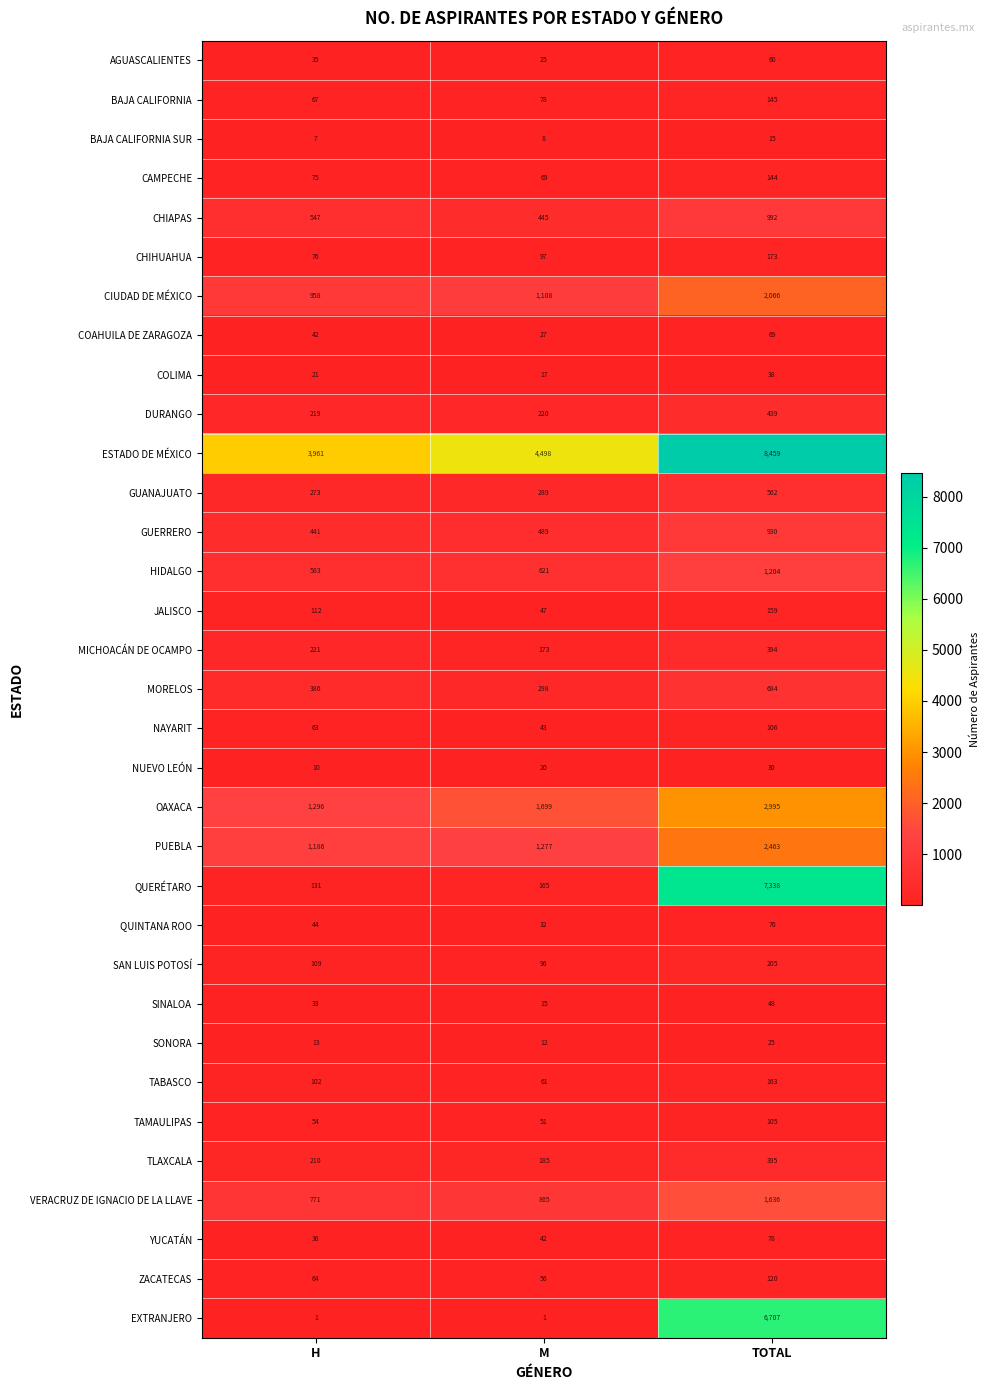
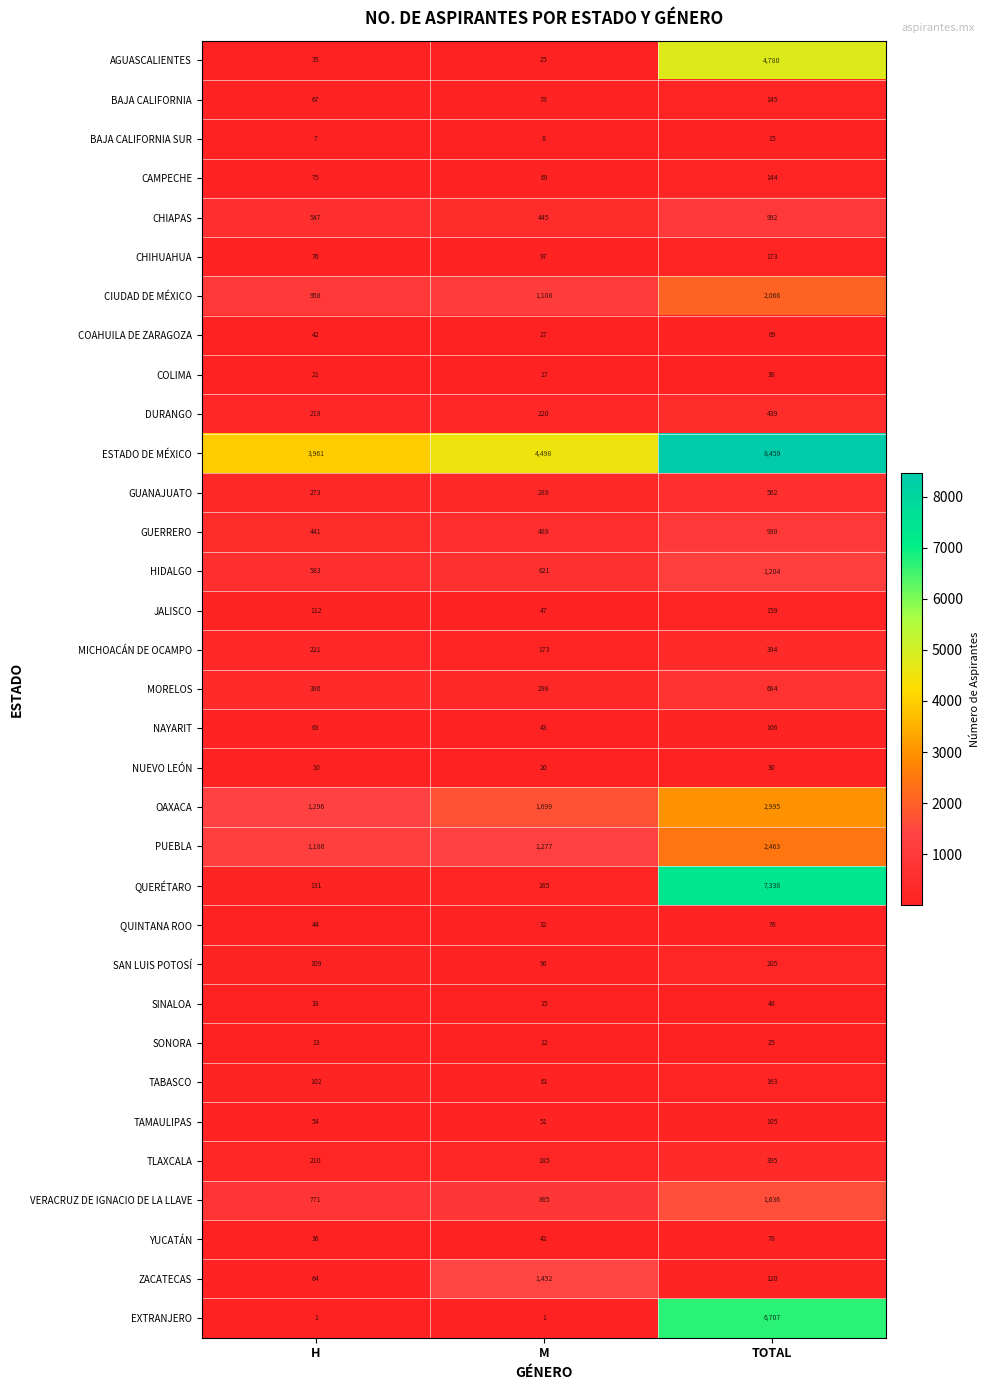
  {
    "AGUASCALIENTES": {
      "H": "35",
      "M": "25",
-     "TOTAL": "60"
+     "TOTAL": "4,780"
    },
    "BAJA CALIFORNIA": {
      "H": "67",
      "M": "78",
      "TOTAL": "145"
    },
    "BAJA CALIFORNIA SUR": {
      "H": "7",
      "M": "8",
      "TOTAL": "15"
    },
    "CAMPECHE": {
      "H": "75",
      "M": "69",
      "TOTAL": "144"
    },
    "CHIAPAS": {
      "H": "547",
      "M": "445",
      "TOTAL": "992"
    },
    "CHIHUAHUA": {
      "H": "76",
      "M": "97",
      "TOTAL": "173"
    },
    "CIUDAD DE MÉXICO": {
      "H": "958",
      "M": "1,108",
      "TOTAL": "2,066"
    },
    "COAHUILA DE ZARAGOZA": {
      "H": "42",
      "M": "27",
      "TOTAL": "69"
    },
    "COLIMA": {
      "H": "21",
      "M": "17",
      "TOTAL": "38"
    },
    "DURANGO": {
      "H": "219",
      "M": "220",
      "TOTAL": "439"
    },
    "ESTADO DE MÉXICO": {
      "H": "3,961",
      "M": "4,498",
      "TOTAL": "8,459"
    },
    "GUANAJUATO": {
      "H": "273",
      "M": "289",
      "TOTAL": "562"
    },
    "GUERRERO": {
      "H": "441",
      "M": "489",
      "TOTAL": "930"
    },
    "HIDALGO": {
      "H": "583",
      "M": "621",
      "TOTAL": "1,204"
    },
    "JALISCO": {
      "H": "112",
      "M": "47",
      "TOTAL": "159"
    },
    "MICHOACÁN DE OCAMPO": {
      "H": "221",
      "M": "173",
      "TOTAL": "394"
    },
    "MORELOS": {
      "H": "386",
      "M": "298",
      "TOTAL": "684"
    },
    "NAYARIT": {
      "H": "63",
      "M": "43",
      "TOTAL": "106"
    },
    "NUEVO LEÓN": {
      "H": "10",
      "M": "20",
      "TOTAL": "30"
    },
    "OAXACA": {
      "H": "1,296",
      "M": "1,699",
      "TOTAL": "2,995"
    },
    "PUEBLA": {
      "H": "1,186",
      "M": "1,277",
      "TOTAL": "2,463"
    },
    "QUERÉTARO": {
      "H": "131",
      "M": "165",
      "TOTAL": "7,338"
    },
    "QUINTANA ROO": {
      "H": "44",
      "M": "32",
      "TOTAL": "76"
    },
    "SAN LUIS POTOSÍ": {
      "H": "109",
      "M": "96",
      "TOTAL": "205"
    },
    "SINALOA": {
      "H": "33",
      "M": "15",
      "TOTAL": "48"
    },
    "SONORA": {
      "H": "13",
      "M": "12",
      "TOTAL": "25"
    },
    "TABASCO": {
      "H": "102",
      "M": "61",
      "TOTAL": "163"
    },
    "TAMAULIPAS": {
      "H": "54",
      "M": "51",
      "TOTAL": "105"
    },
    "TLAXCALA": {
      "H": "210",
      "M": "185",
      "TOTAL": "395"
    },
    "VERACRUZ DE IGNACIO DE LA LLAVE": {
      "H": "771",
      "M": "865",
      "TOTAL": "1,636"
    },
    "YUCATÁN": {
      "H": "36",
      "M": "42",
      "TOTAL": "78"
    },
    "ZACATECAS": {
      "H": "64",
-     "M": "56",
+     "M": "1,452",
      "TOTAL": "120"
    },
    "EXTRANJERO": {
      "H": "1",
      "M": "1",
      "TOTAL": "6,707"
    }
  }
